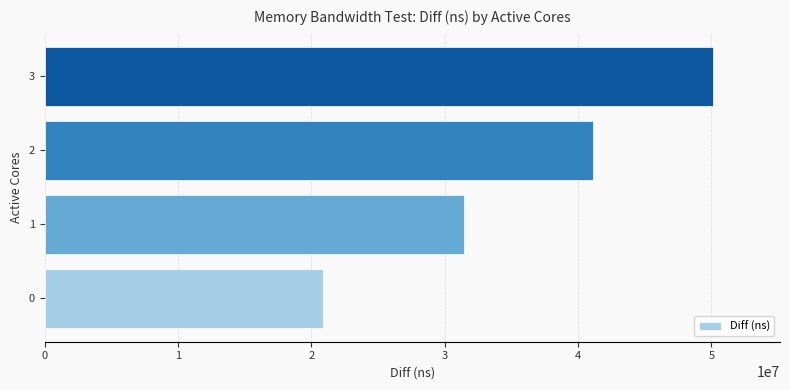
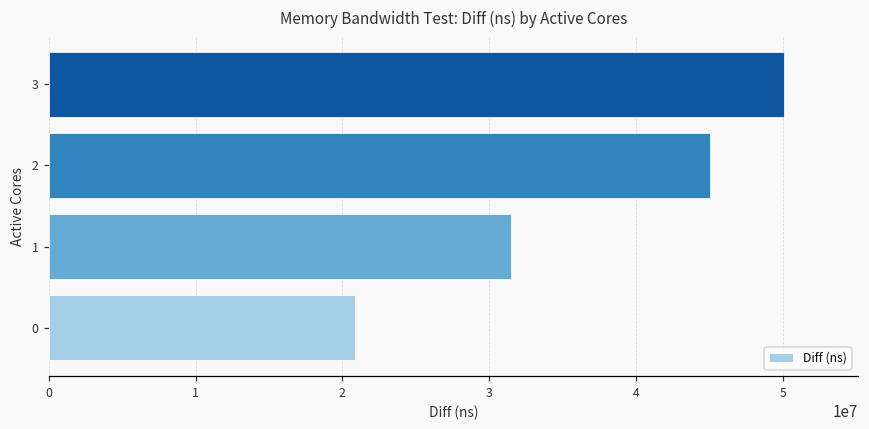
  {
    "3": 50100000,
-   "2": 41100000,
+   "2": 45100000,
    "1": 31500000,
    "0": 20900000
  }
